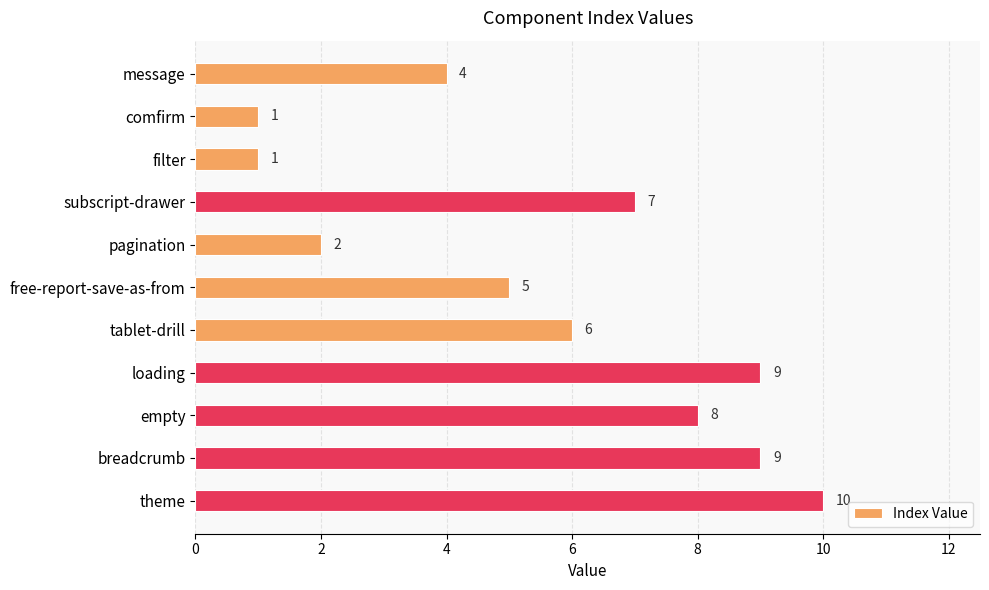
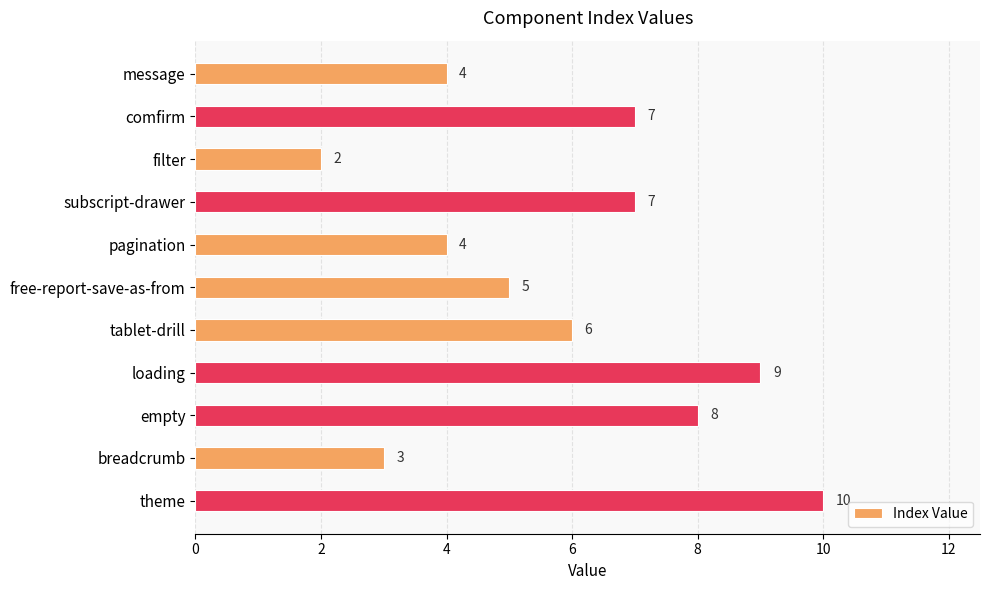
  {
    "message": 4,
-   "comfirm": 1,
-   "filter": 1,
+   "comfirm": 7,
+   "filter": 2,
    "subscript-drawer": 7,
-   "pagination": 2,
+   "pagination": 4,
    "free-report-save-as-from": 5,
    "tablet-drill": 6,
    "loading": 9,
    "empty": 8,
-   "breadcrumb": 9
+   "breadcrumb": 3
  }
